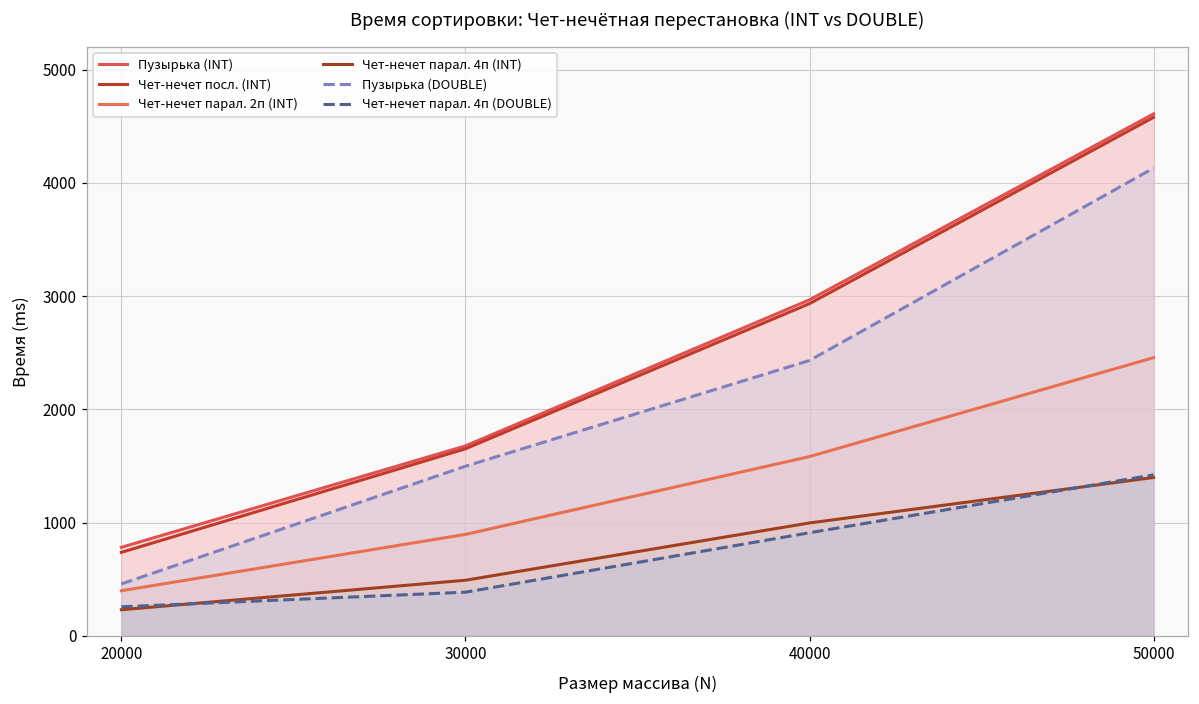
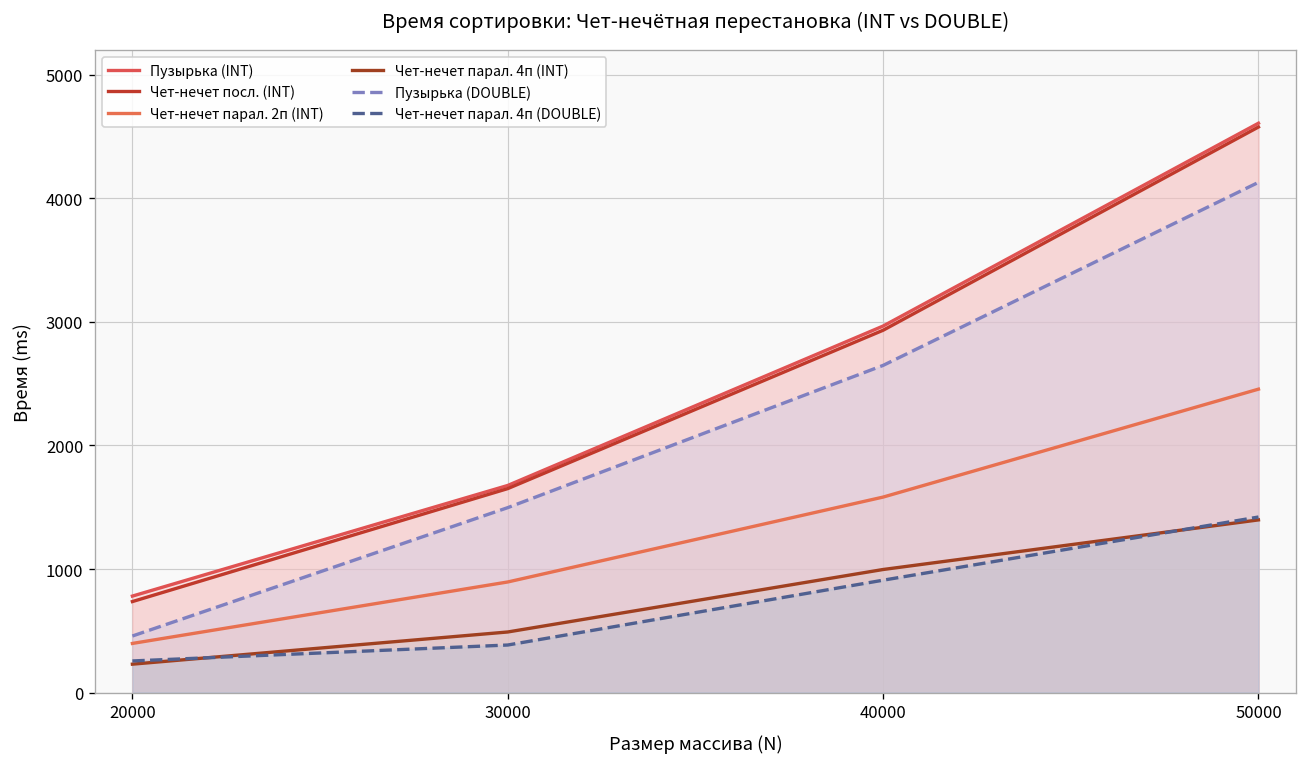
  {
    "Пузырька (DOUBLE)": {
      "20000": 460,
      "30000": 1500,
-     "40000": 2430,
+     "40000": 2650,
      "50000": 4130
    },
    "Чет-нечет парал. 4п (DOUBLE)": {
      "20000": 260,
      "30000": 380,
      "40000": 910
    }
  }
